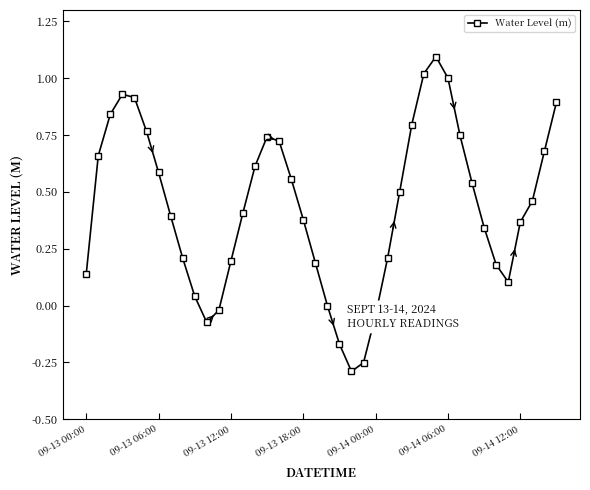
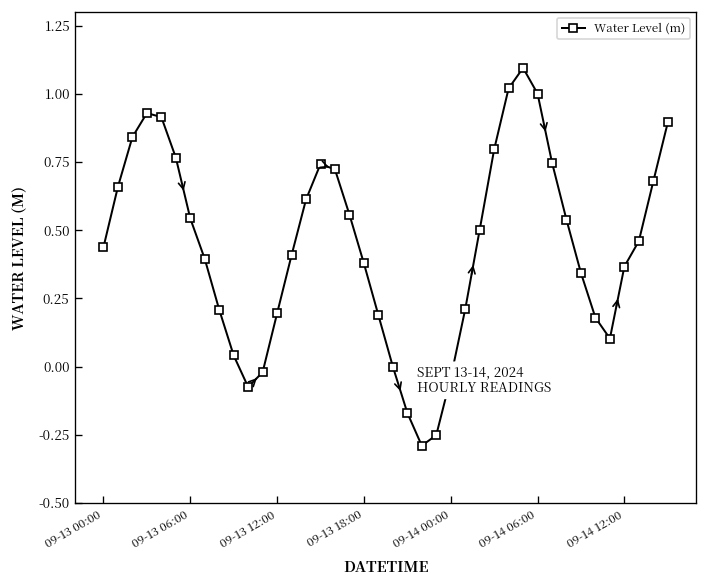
  {
-   "09-13 00:00": 0.14,
-   "09-13 06:00": 0.59,
+   "09-13 00:00": 0.44,
+   "09-13 06:00": 0.54,
    "09-13 12:00": 0.20,
    "09-13 18:00": 0.38,
    "09-14 06:00": 1.00,
    "09-14 12:00": 0.37
  }
